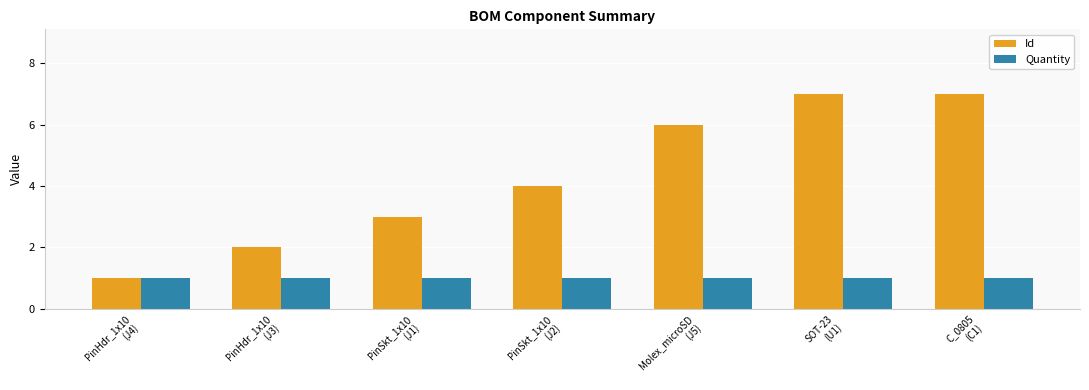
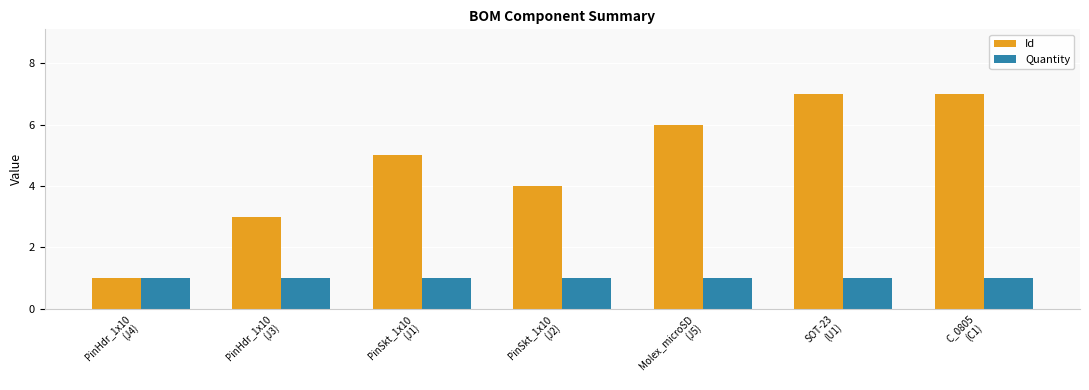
  {
    "Id": {
      "PinHdr_1x10 (J4)": 1,
-     "PinHdr_1x10 (J3)": 2,
-     "PinSkt_1x10 (J1)": 3,
+     "PinHdr_1x10 (J3)": 3,
+     "PinSkt_1x10 (J1)": 5,
      "PinSkt_1x10 (J2)": 4,
      "Molex_microSD (J5)": 6,
      "SOT-23 (U1)": 7,
      "C_0805 (C1)": 7
    },
    "Quantity": {
      "PinHdr_1x10 (J4)": 1,
      "PinHdr_1x10 (J3)": 1,
      "PinSkt_1x10 (J1)": 1,
      "PinSkt_1x10 (J2)": 1,
      "Molex_microSD (J5)": 1,
      "SOT-23 (U1)": 1,
      "C_0805 (C1)": 1
    }
  }
